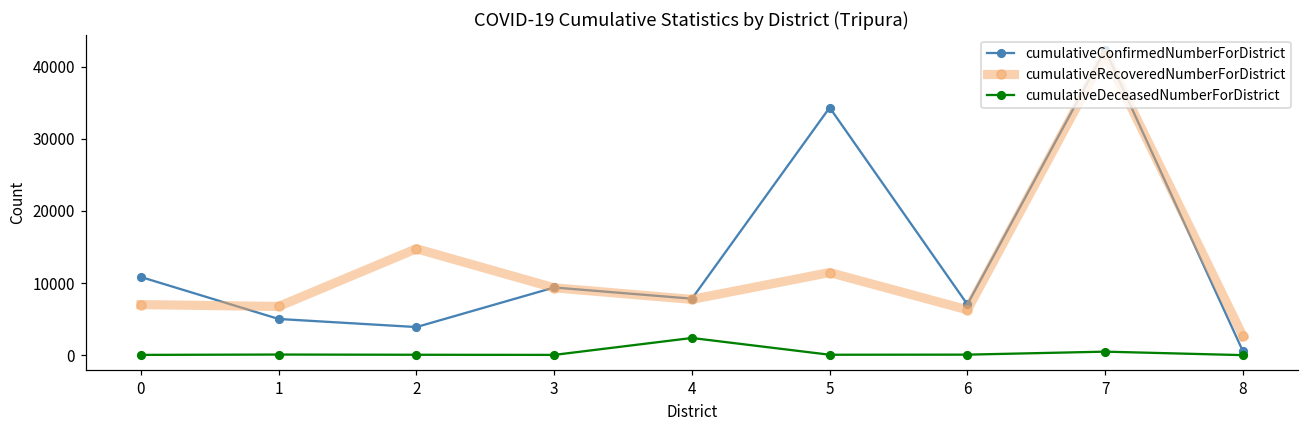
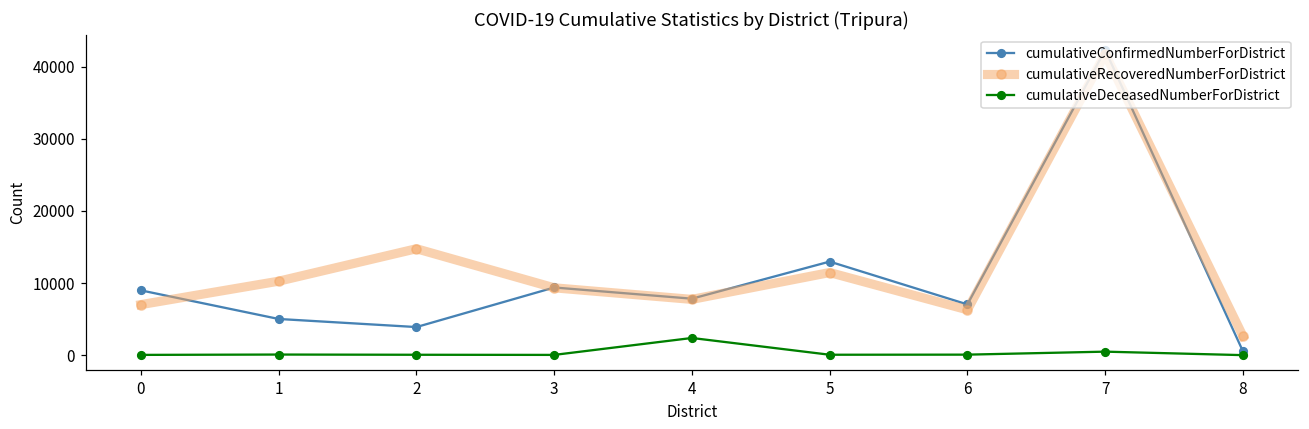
  {
    "cumulativeConfirmedNumberForDistrict": {
-     "0": 11000,
+     "0": 9000,
      "1": 5000,
      "2": 4000,
-     "5": 34000,
+     "5": 13000,
      "6": 7000,
      "8": 1000
    },
    "cumulativeRecoveredNumberForDistrict": {
      "0": 7000,
-     "1": 7000,
+     "1": 10000,
      "2": 15000,
      "5": 11000,
      "6": 6000,
      "8": 3000
    },
    "cumulativeDeceasedNumberForDistrict": {
      "0": 0,
      "1": 0,
      "2": 0,
      "3": 0,
      "4": 2000,
      "5": 0,
      "6": 0,
      "7": 0,
      "8": 0
    }
  }
